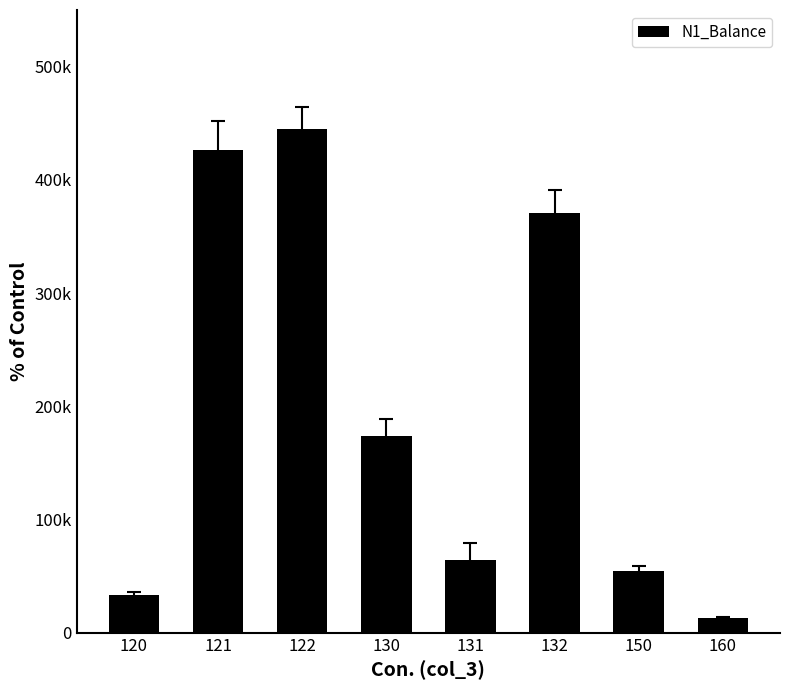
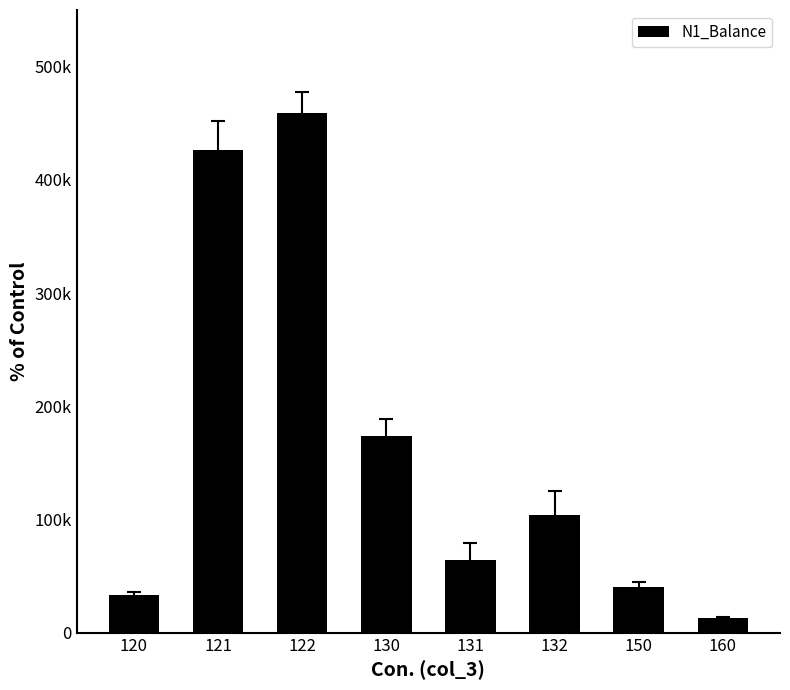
  {
    "N1_Balance": {
      "120": 33000,
      "121": 426000,
-     "122": 445000,
+     "122": 459000,
      "130": 174000,
      "131": 64000,
-     "132": 371000,
-     "150": 54000,
+     "132": 104000,
+     "150": 40000,
      "160": 13000
    }
  }
